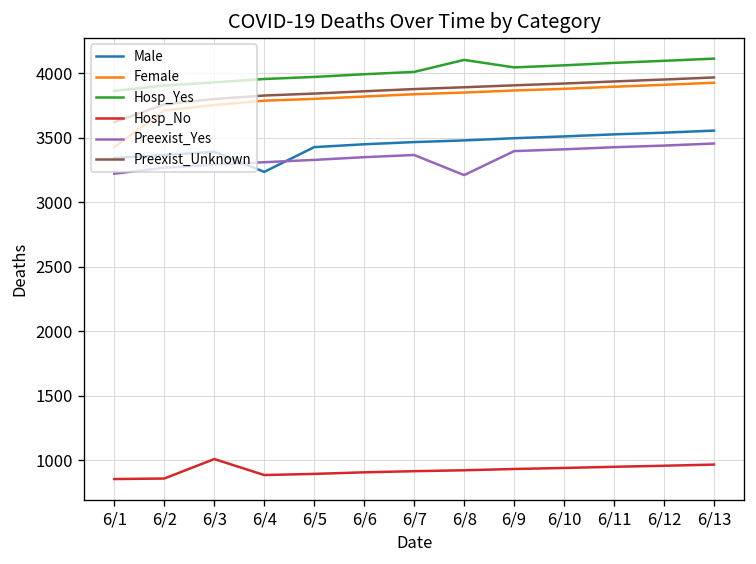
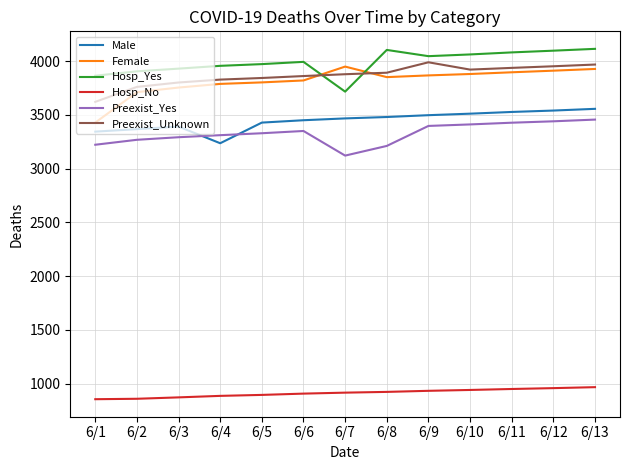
  {
    "Male": {
      "6/4": 3240,
      "6/5": 3430,
      "6/6": 3450,
      "6/7": 3470,
      "6/8": 3480,
      "6/9": 3500,
      "6/10": 3510,
      "6/11": 3530,
      "6/12": 3540,
      "6/13": 3560
    },
    "Female": {
      "6/4": 3790,
      "6/5": 3800,
      "6/6": 3820,
-     "6/7": 3840,
+     "6/7": 3950,
      "6/8": 3850,
      "6/9": 3870,
      "6/10": 3880,
      "6/11": 3900,
      "6/12": 3910,
      "6/13": 3930
    },
    "Hosp_Yes": {
      "6/4": 3960,
      "6/5": 3970,
      "6/6": 3990,
-     "6/7": 4010,
+     "6/7": 3720,
      "6/8": 4110,
      "6/9": 4050,
      "6/10": 4060,
      "6/11": 4080,
      "6/12": 4100,
      "6/13": 4120
    },
    "Hosp_No": {
      "6/1": 860,
      "6/2": 860,
-     "6/3": 1010,
+     "6/3": 870,
      "6/4": 890,
      "6/5": 900,
      "6/6": 910,
      "6/7": 920,
      "6/8": 920,
      "6/9": 930,
      "6/10": 940,
      "6/11": 950,
      "6/12": 960,
      "6/13": 970
    },
    "Preexist_Yes": {
      "6/1": 3220,
      "6/2": 3270,
      "6/3": 3290,
      "6/4": 3310,
      "6/5": 3330,
      "6/6": 3350,
-     "6/7": 3370,
+     "6/7": 3120,
      "6/8": 3210,
      "6/9": 3400,
      "6/10": 3410,
      "6/11": 3430,
      "6/12": 3440,
      "6/13": 3460
    },
    "Preexist_Unknown": {
      "6/4": 3830,
      "6/5": 3840,
      "6/6": 3860,
      "6/7": 3880,
      "6/8": 3890,
-     "6/9": 3910,
+     "6/9": 3990,
      "6/10": 3920,
      "6/11": 3940,
      "6/12": 3950,
      "6/13": 3970
    }
  }
